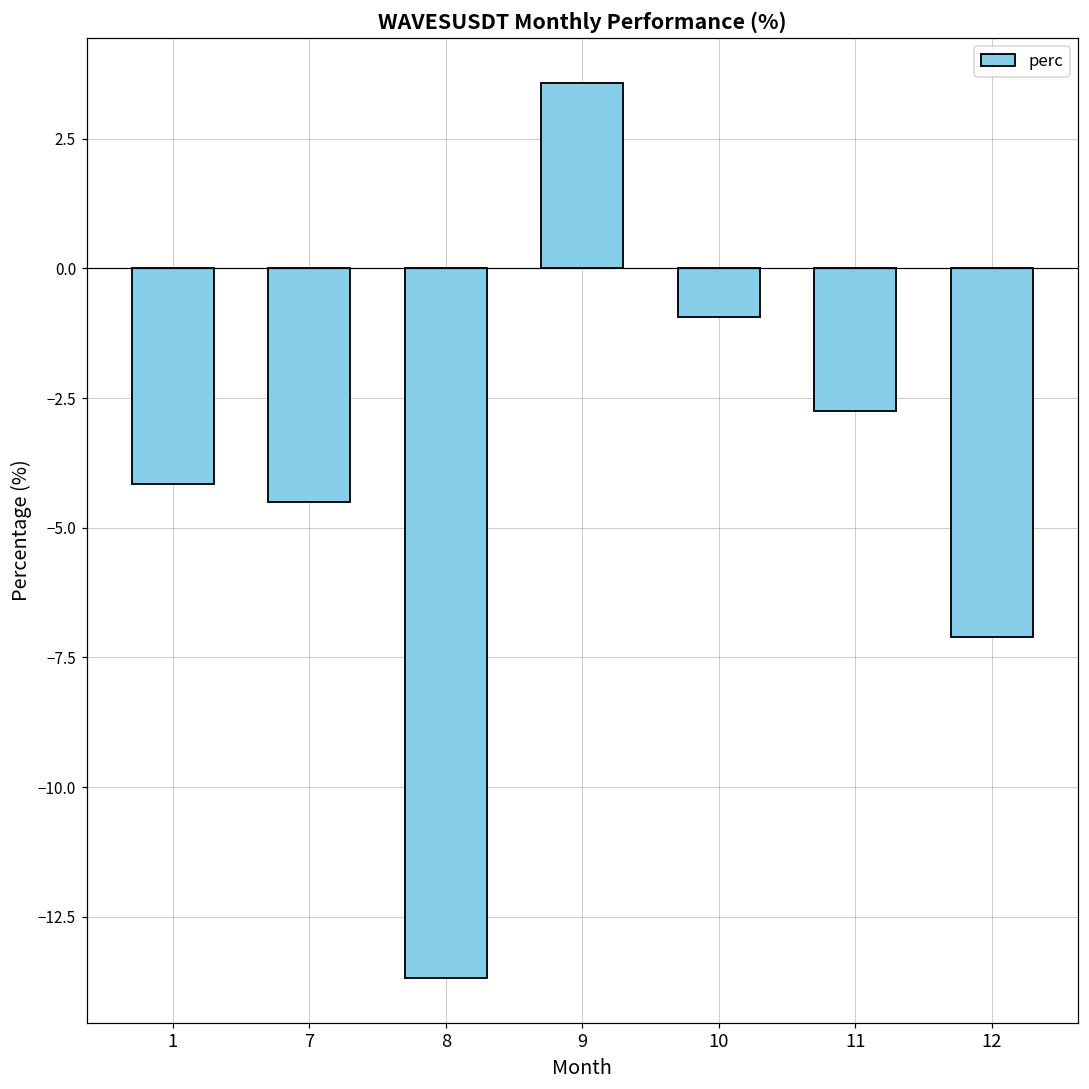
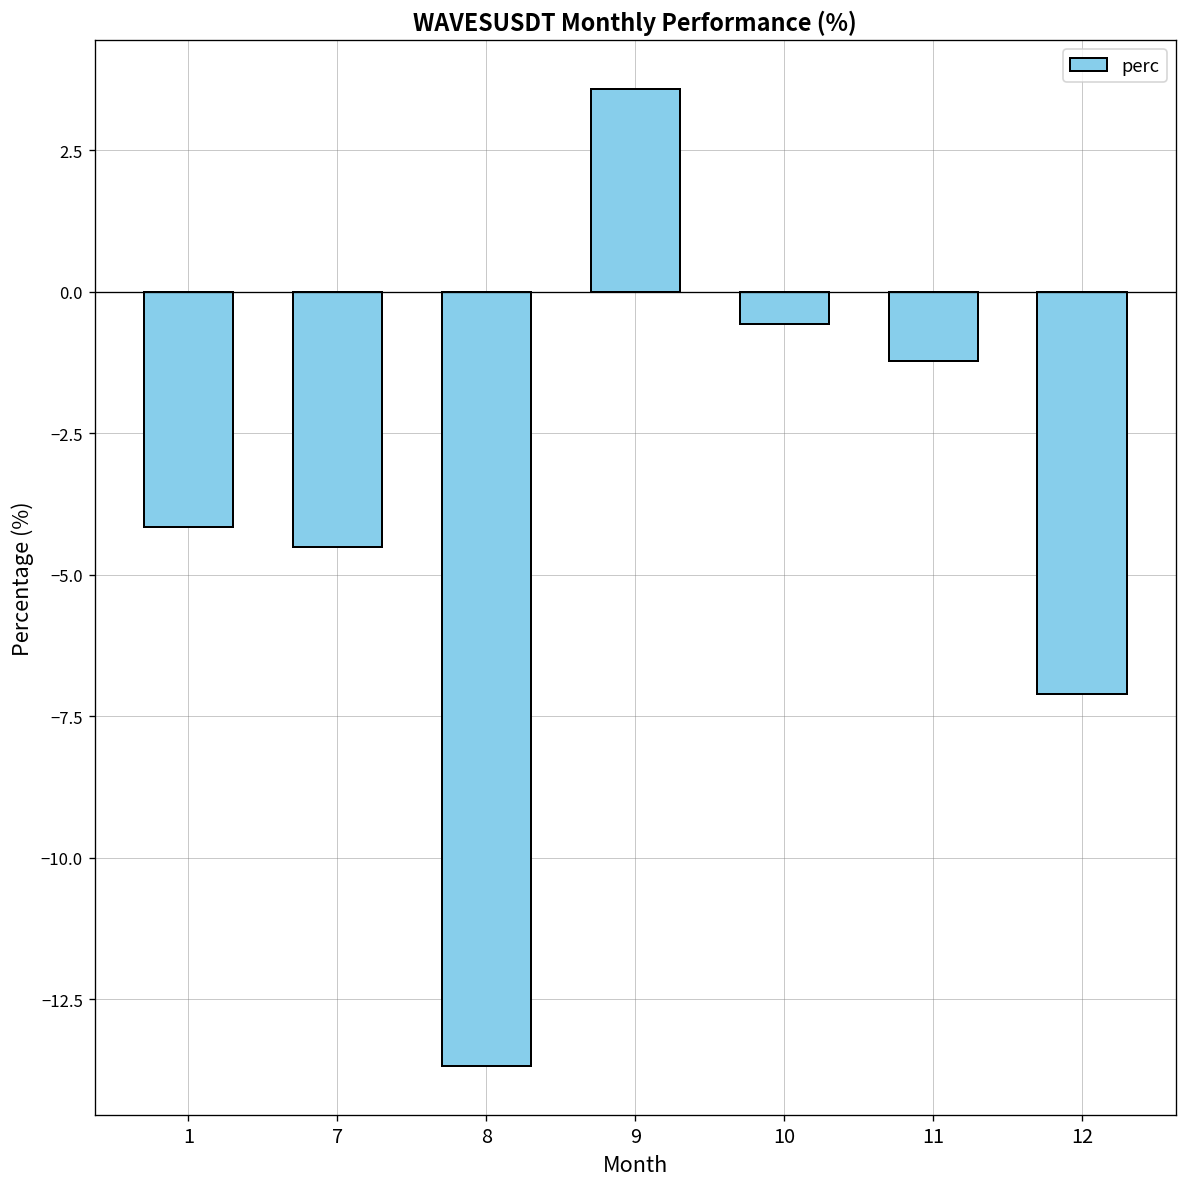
  {
    "1": -4.2,
    "7": -4.5,
    "8": -13.7,
    "9": 3.6,
-   "10": -0.9,
-   "11": -2.7,
+   "10": -0.6,
+   "11": -1.2,
    "12": -7.1
  }
